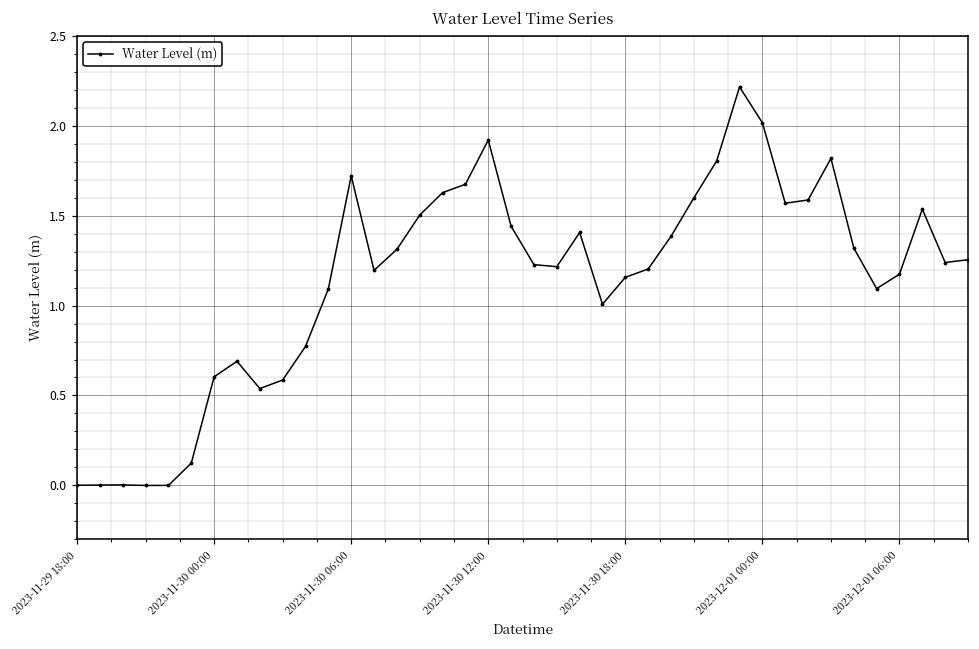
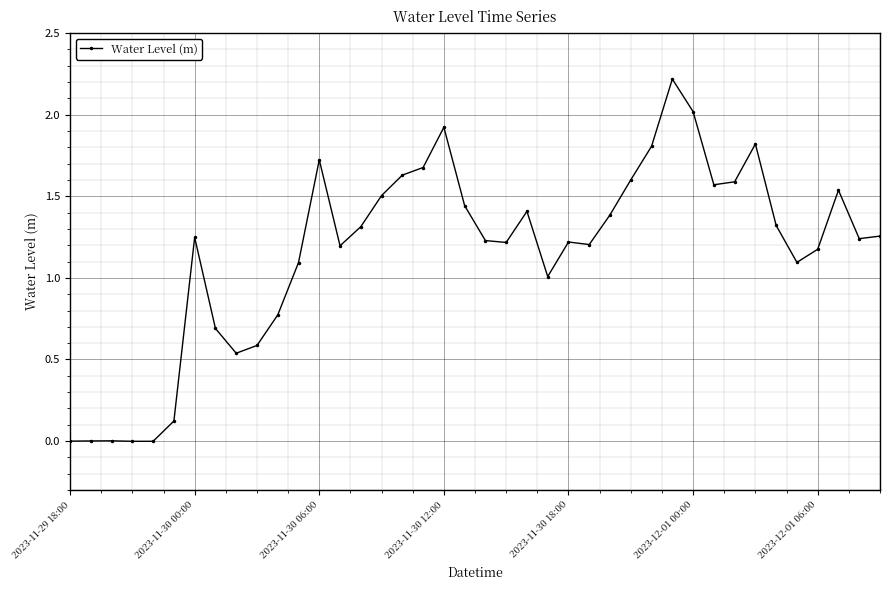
  {
    "2023-11-29 18:00": 0.00,
-   "2023-11-30 00:00": 0.60,
+   "2023-11-30 00:00": 1.25,
    "2023-11-30 06:00": 1.72,
    "2023-11-30 12:00": 1.92,
-   "2023-11-30 18:00": 1.16,
+   "2023-11-30 18:00": 1.22,
    "2023-12-01 00:00": 2.02,
    "2023-12-01 06:00": 1.18
  }
